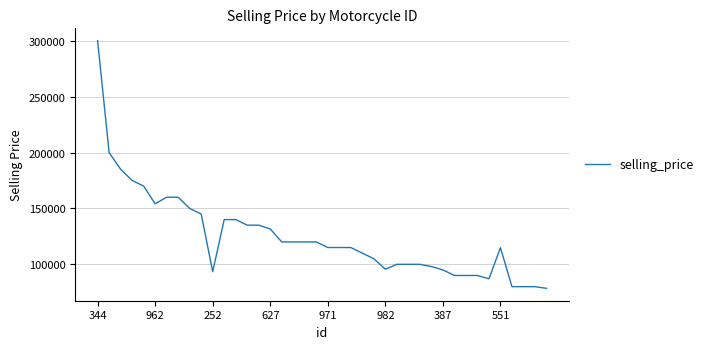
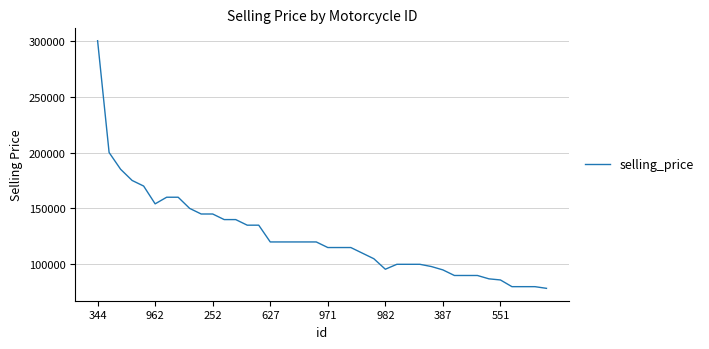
  {
    "344": 300000,
    "962": 154000,
-   "252": 93000,
-   "627": 132000,
+   "252": 145000,
+   "627": 120000,
    "971": 115000,
    "982": 96000,
    "387": 95000,
-   "551": 115000
+   "551": 86000
  }
